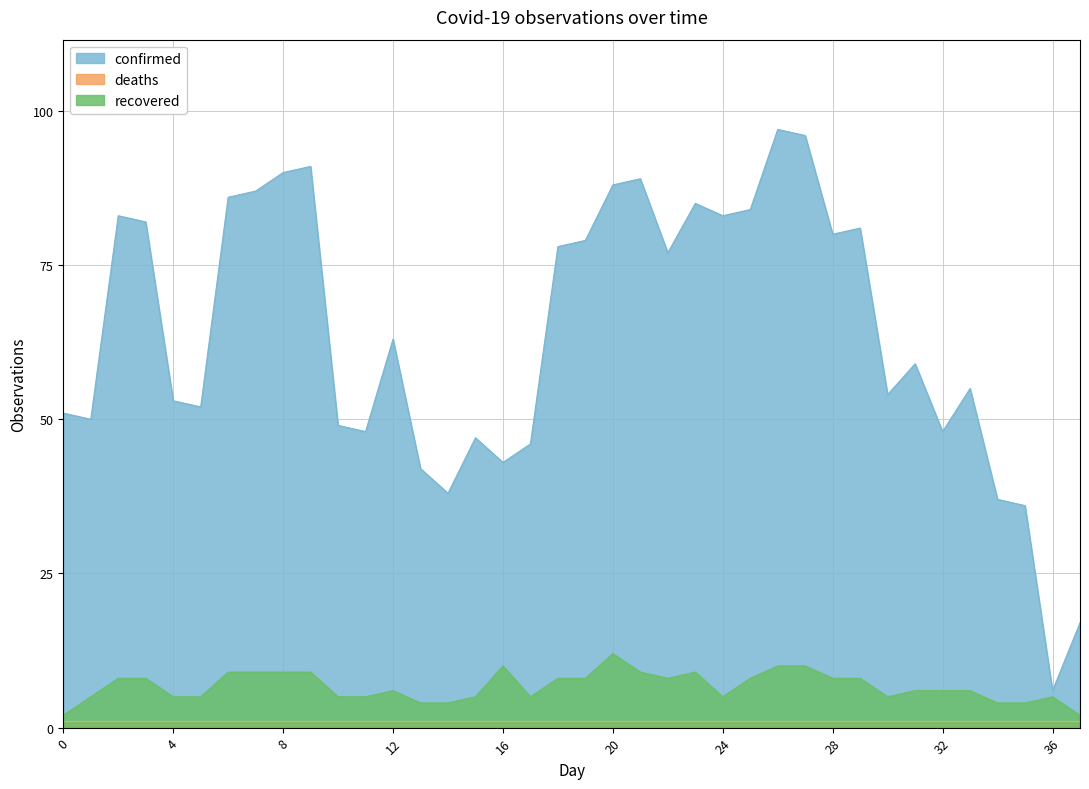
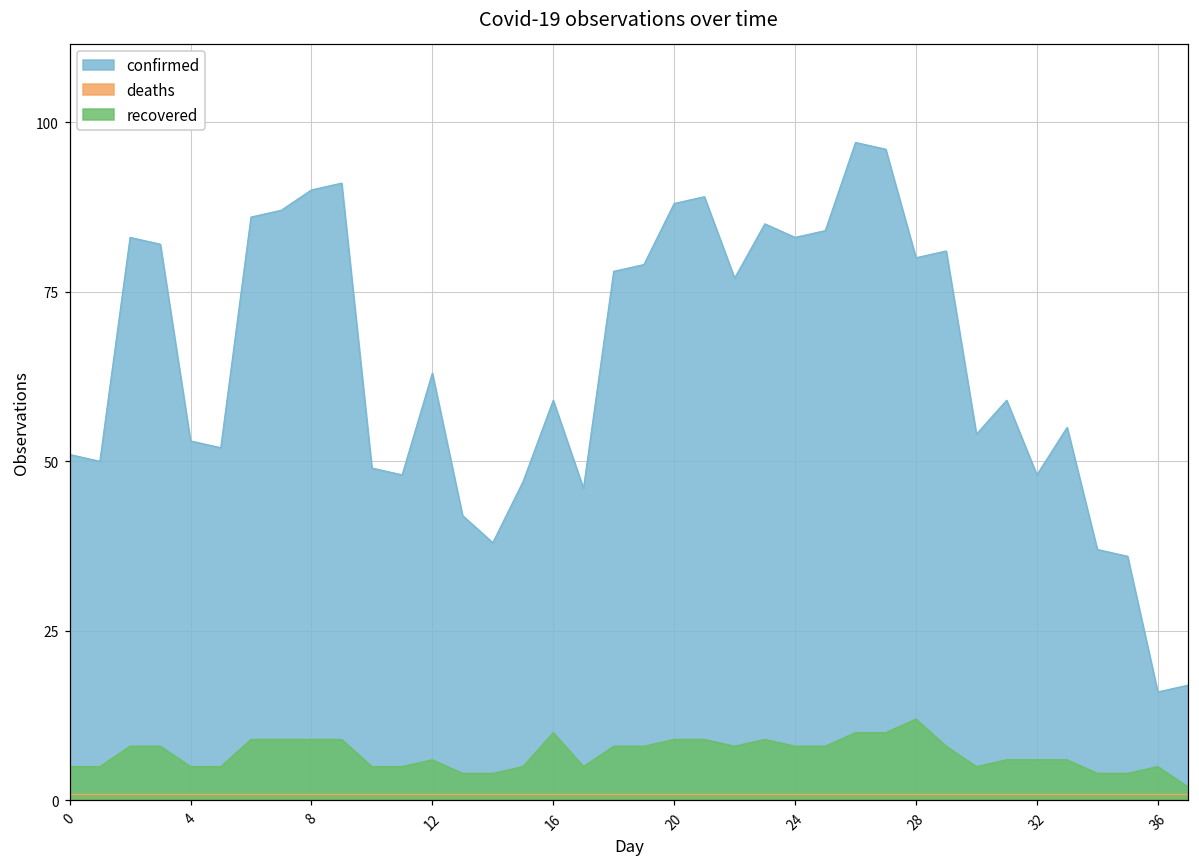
  {
    "confirmed": {
      "0": 51,
      "4": 53,
      "8": 90,
      "12": 63,
-     "16": 43,
+     "16": 59,
      "20": 88,
      "24": 83,
      "28": 80,
      "32": 48,
-     "36": 6
+     "36": 16
    },
    "deaths": {
      "0": 1,
      "4": 1,
      "8": 1,
      "12": 1,
      "16": 1,
      "20": 1,
      "24": 1,
      "28": 1,
      "32": 1,
      "36": 1
    },
    "recovered": {
-     "0": 2,
+     "0": 5,
      "4": 5,
      "8": 9,
      "12": 6,
      "16": 10,
-     "20": 12,
-     "24": 5,
-     "28": 8,
+     "20": 9,
+     "24": 8,
+     "28": 12,
      "32": 6,
      "36": 5
    }
  }
